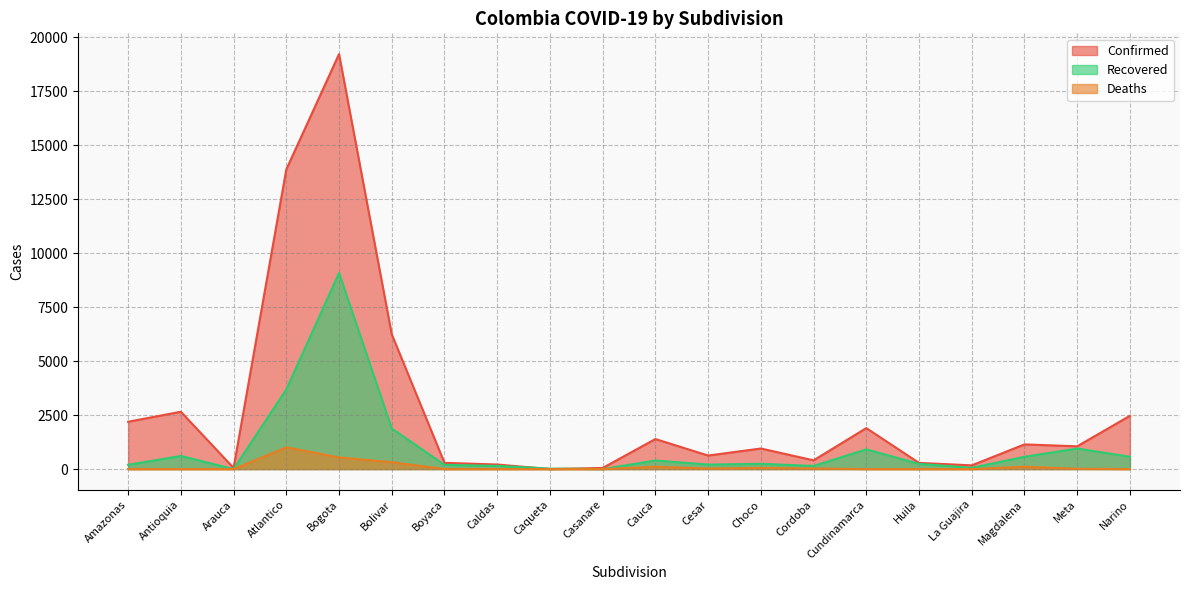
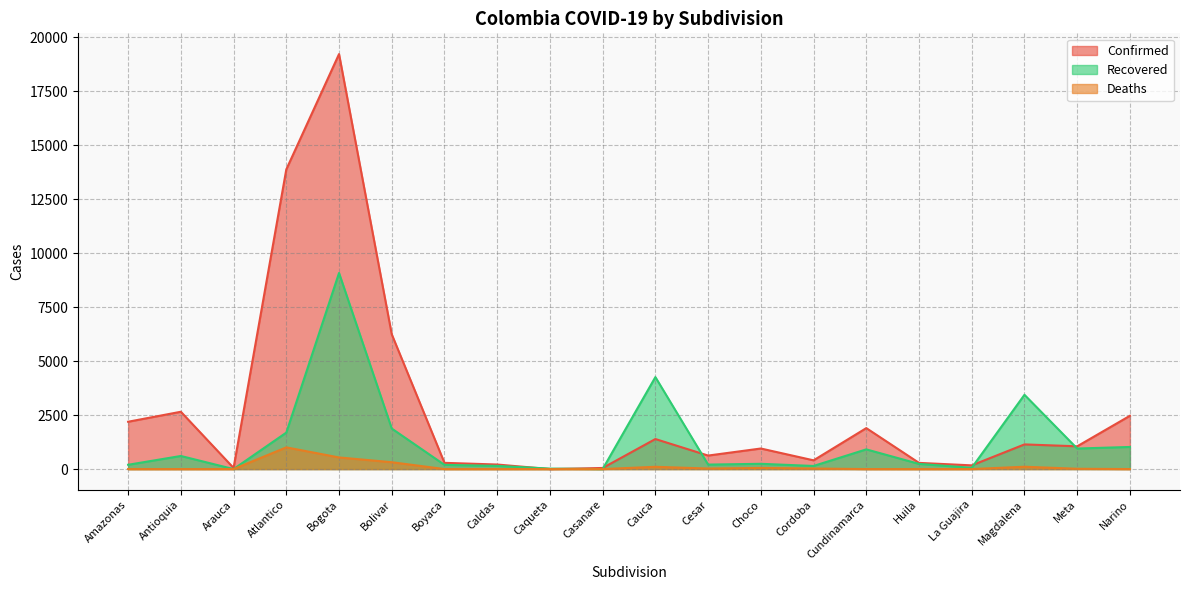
  {
    "Recovered": {
      "Amazonas": 200,
      "Antioquia": 600,
-     "Atlantico": 3700,
+     "Atlantico": 1700,
      "Bogota": 9100,
      "Bolivar": 1900,
-     "Cauca": 400,
+     "Cauca": 4300,
      "Cesar": 200,
      "Choco": 200,
      "Cundinamarca": 900,
-     "Magdalena": 600,
-     "Narino": 600
+     "Magdalena": 3400,
+     "Narino": 1000
    }
  }
